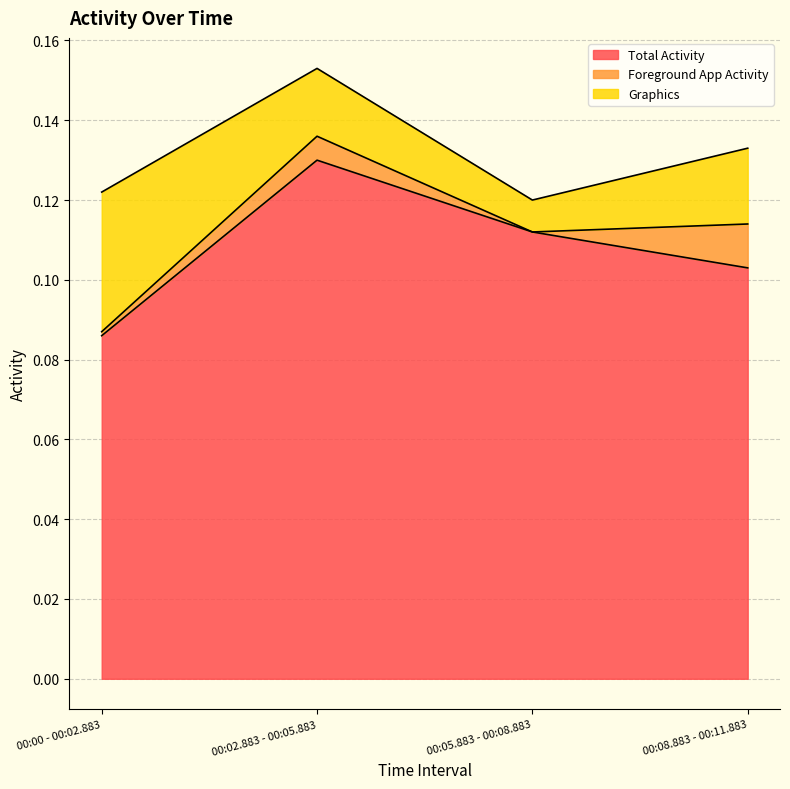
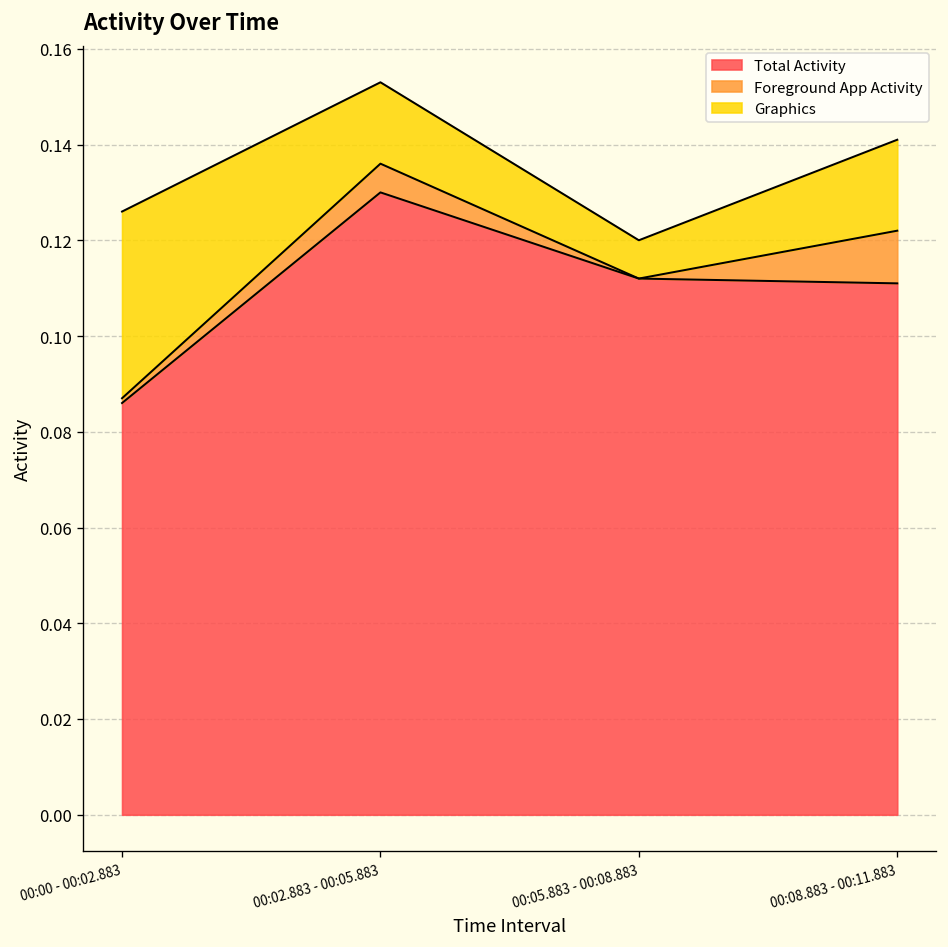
  {
    "Total Activity": {
      "00:00 - 00:02.883": 0.086,
      "00:02.883 - 00:05.883": 0.130,
-     "00:08.883 - 00:11.883": 0.103
+     "00:08.883 - 00:11.883": 0.111
    },
    "Foreground App Activity": {
      "00:00 - 00:02.883": 0.001,
      "00:02.883 - 00:05.883": 0.006,
      "00:08.883 - 00:11.883": 0.011
    },
    "Graphics": {
-     "00:00 - 00:02.883": 0.035,
+     "00:00 - 00:02.883": 0.039,
      "00:02.883 - 00:05.883": 0.017,
      "00:05.883 - 00:08.883": 0.008,
      "00:08.883 - 00:11.883": 0.019
    }
  }
